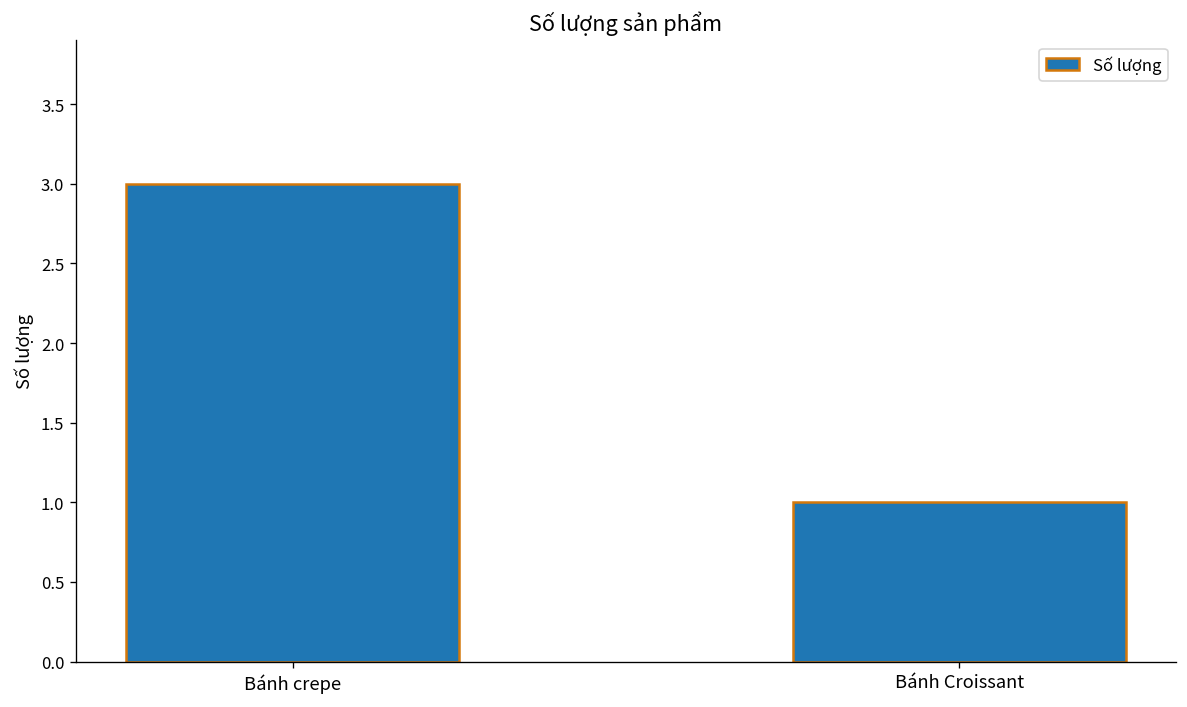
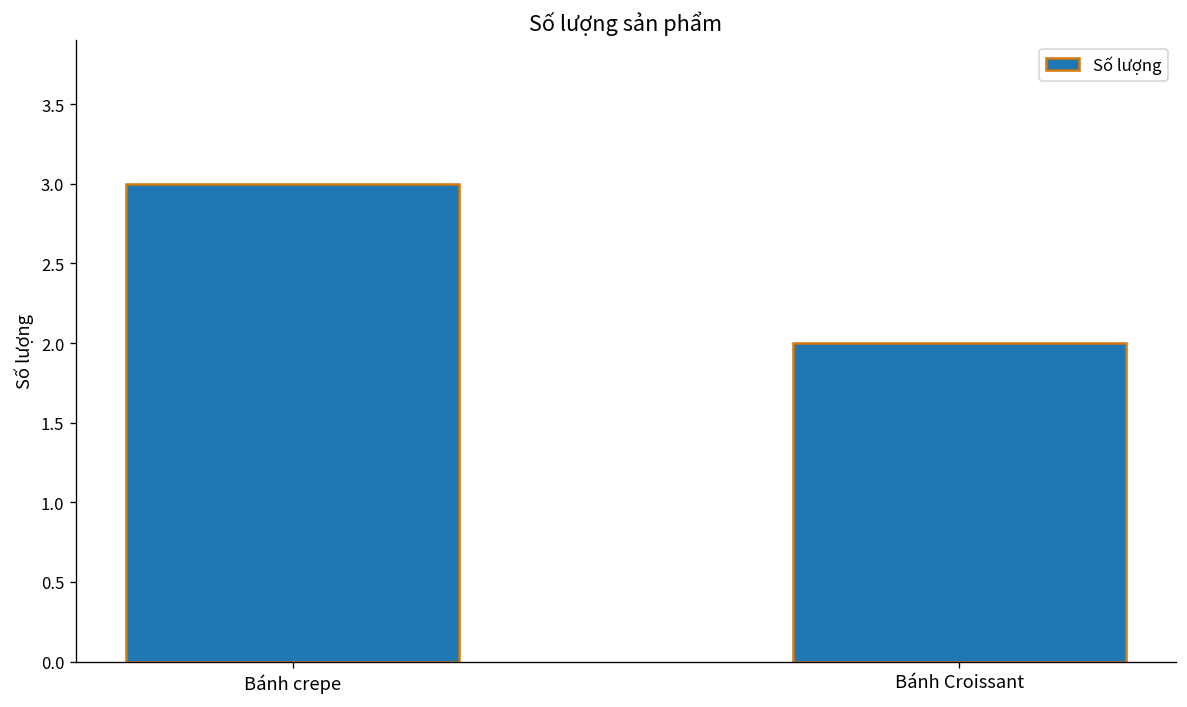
  {
    "Bánh crepe": 3,
-   "Bánh Croissant": 1
+   "Bánh Croissant": 2
  }
